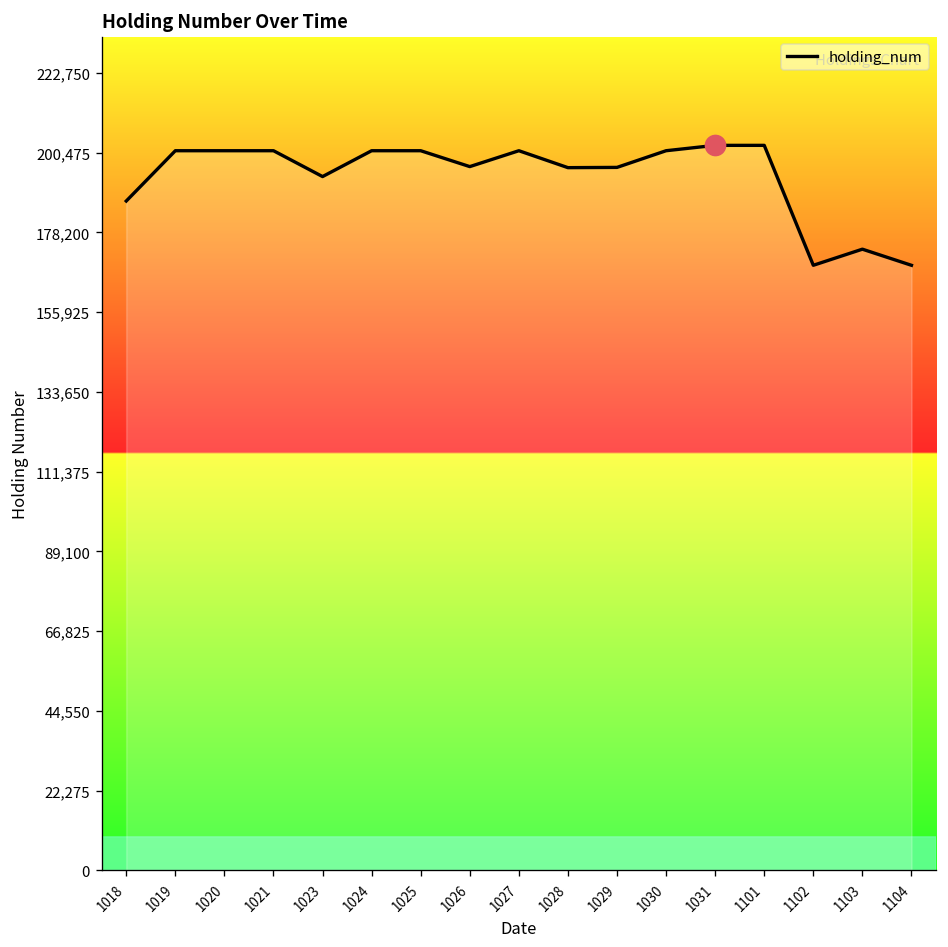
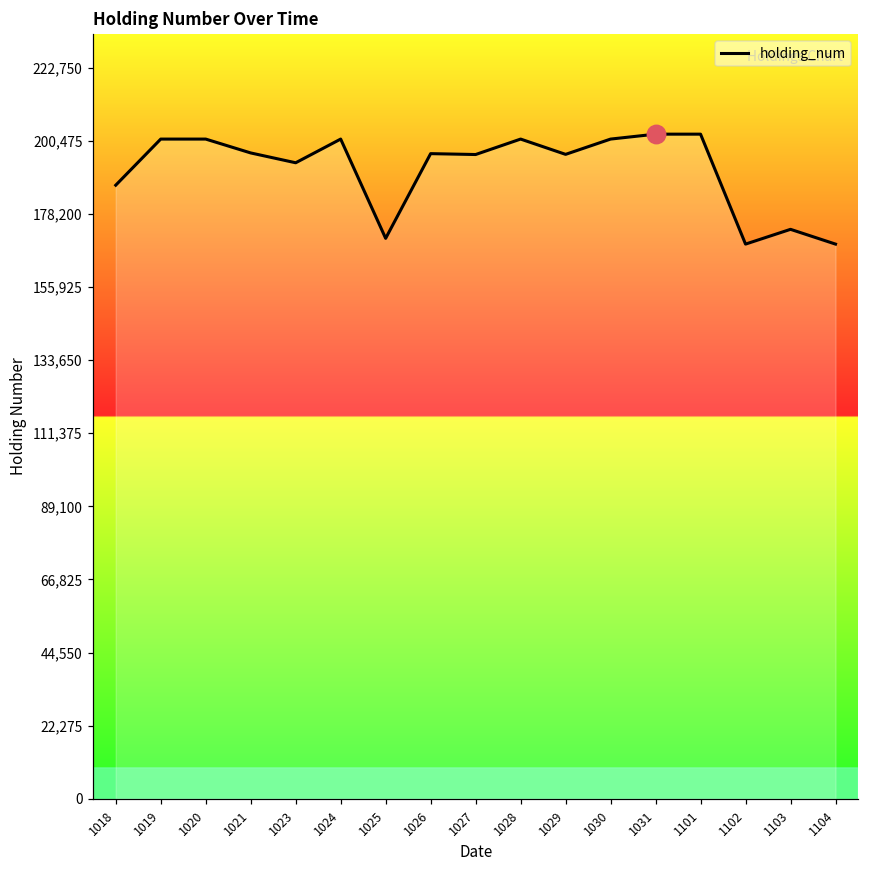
  {
    "holding_num": {
      "1018": "187,000",
      "1019": "201,000",
      "1020": "201,000",
-     "1021": "201,000",
+     "1021": "197,000",
      "1023": "194,000",
      "1024": "201,000",
-     "1025": "201,000",
+     "1025": "171,000",
      "1026": "197,000",
-     "1027": "201,000",
-     "1028": "196,000",
+     "1027": "196,000",
+     "1028": "201,000",
      "1029": "196,000",
      "1030": "201,000",
      "1101": "203,000",
      "1102": "169,000",
      "1103": "174,000",
      "1104": "169,000"
    }
  }
